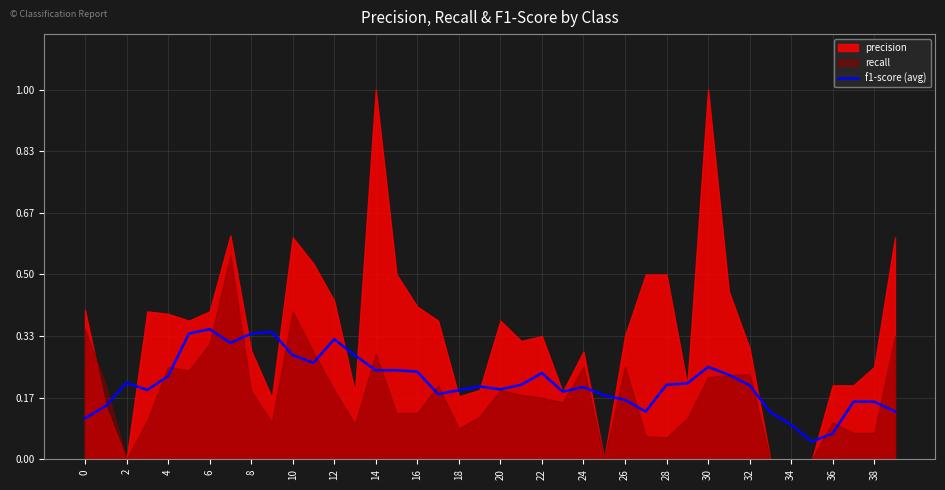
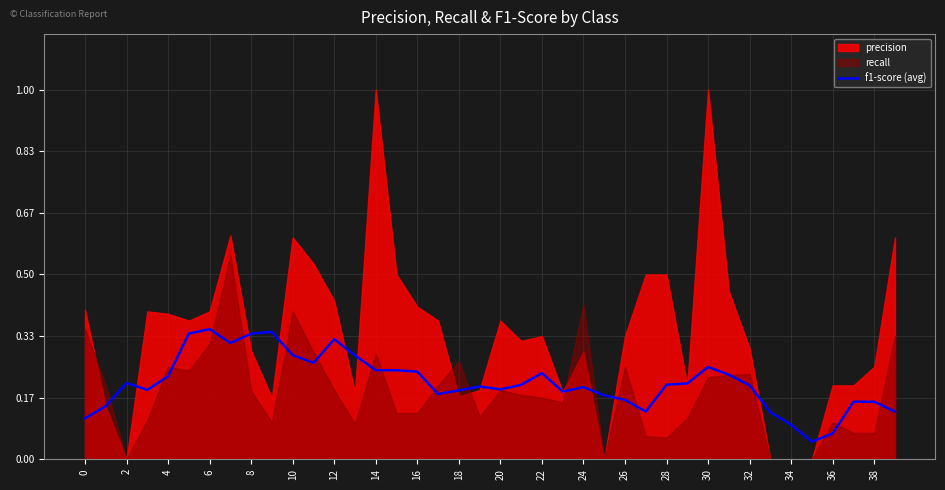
  {
    "f1-score (avg)": {
      "0": 0.11,
      "2": 0.21,
      "4": 0.22,
      "6": 0.35,
      "8": 0.34,
      "10": 0.28,
      "12": 0.32,
      "14": 0.24,
      "16": 0.24,
      "18": 0.19,
      "22": 0.23,
      "24": 0.20,
      "26": 0.16,
      "28": 0.20,
      "30": 0.25,
      "32": 0.20,
      "34": 0.09,
      "36": 0.07,
      "38": 0.16
    },
    "precision": {
      "0": 0.40,
      "4": 0.39,
      "6": 0.40,
      "8": 0.29,
      "10": 0.60,
      "12": 0.43,
      "14": 1.00,
      "16": 0.41,
      "18": 0.17,
      "20": 0.38,
      "22": 0.33,
      "24": 0.29,
      "26": 0.33,
      "28": 0.50,
      "30": 1.00,
      "32": 0.30,
      "36": 0.20,
      "38": 0.25
    },
    "recall": {
      "0": 0.35,
      "4": 0.25,
      "6": 0.31,
      "8": 0.19,
      "10": 0.40,
      "12": 0.19,
      "14": 0.29,
      "16": 0.13,
-     "18": 0.08,
+     "18": 0.27,
      "22": 0.17,
-     "24": 0.25,
+     "24": 0.42,
      "26": 0.25,
      "28": 0.06,
      "30": 0.22,
      "32": 0.23,
      "36": 0.10,
      "38": 0.07
    }
  }
